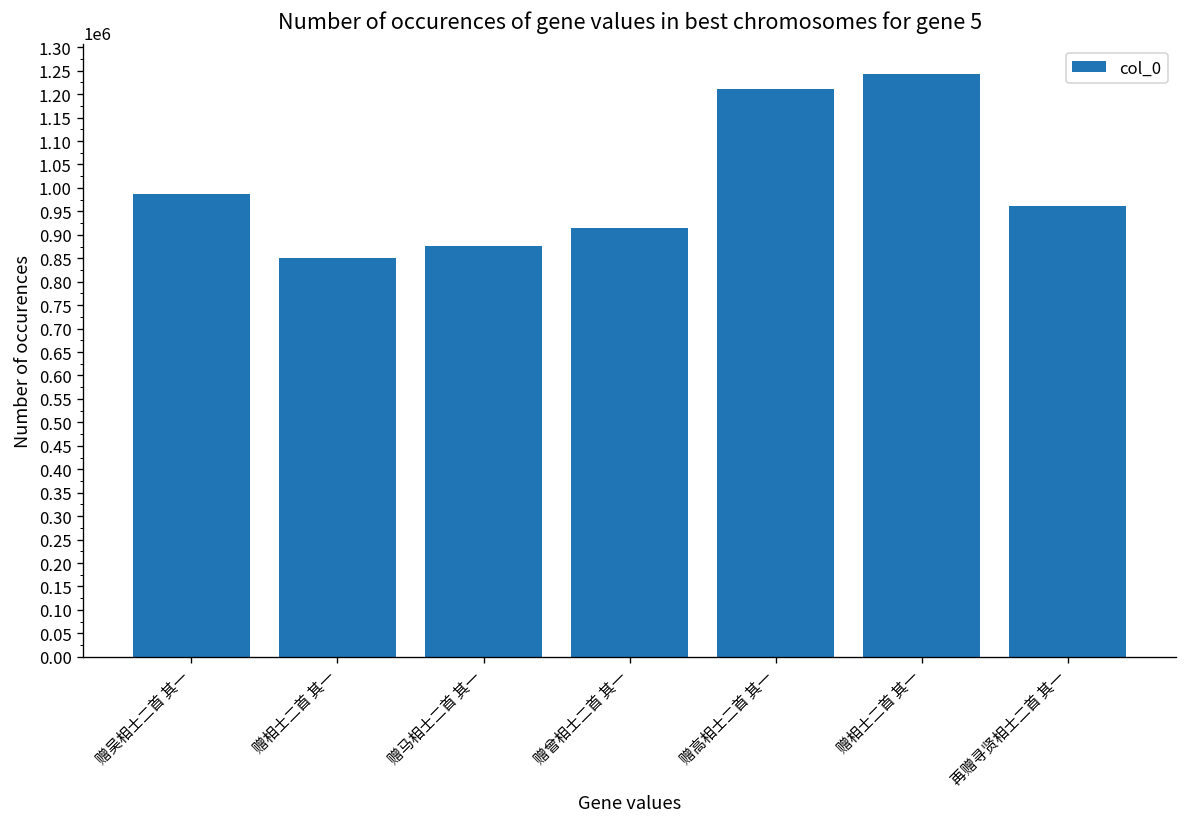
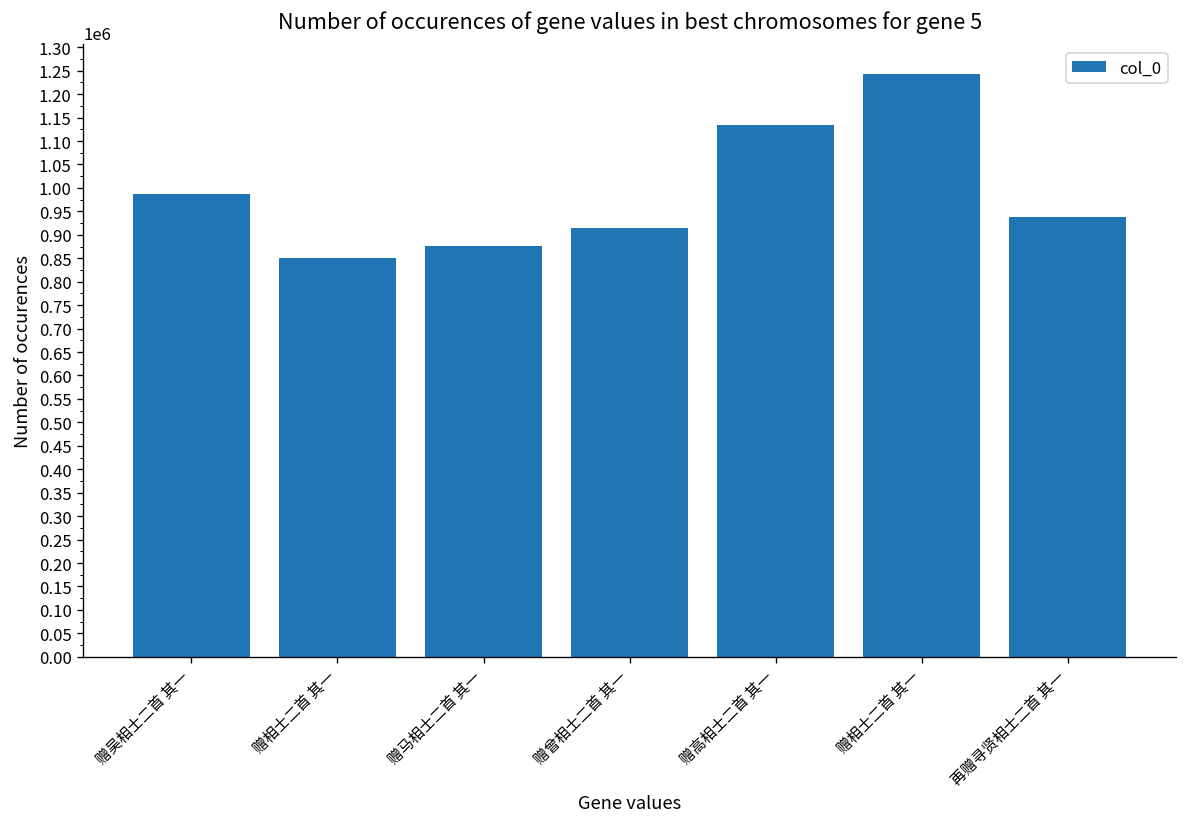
  {
    "赠吴相士二首 其一": 990000,
    "赠马相士二首 其一": 880000,
    "赠曾相士二首 其一": 910000,
-   "赠高相士二首 其一": 1210000,
-   "再赠寻贤相士二首 其一": 960000
+   "赠高相士二首 其一": 1130000,
+   "再赠寻贤相士二首 其一": 940000
  }
